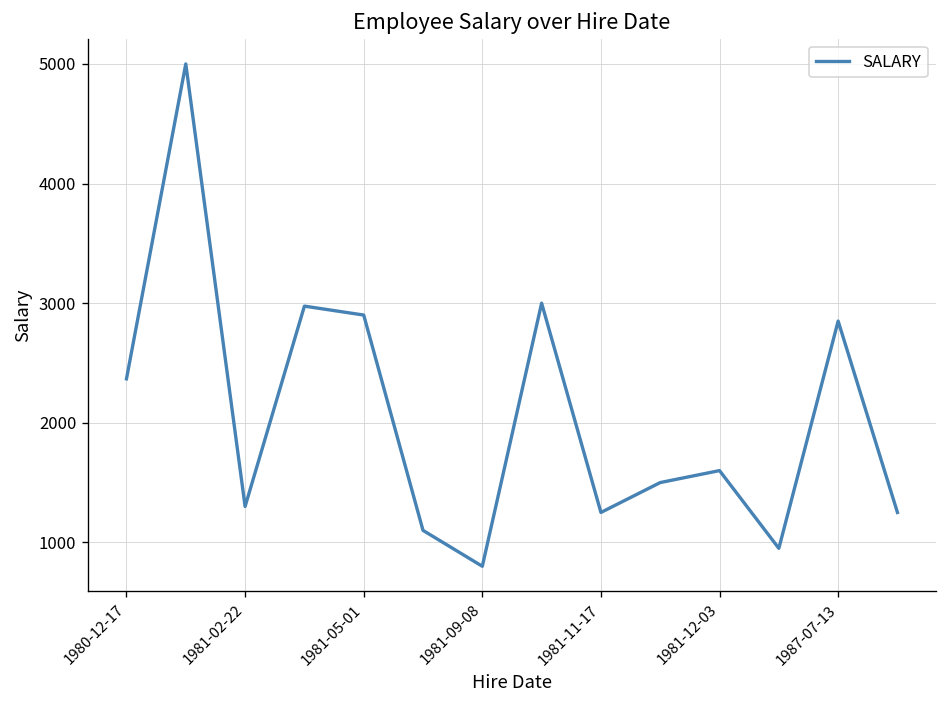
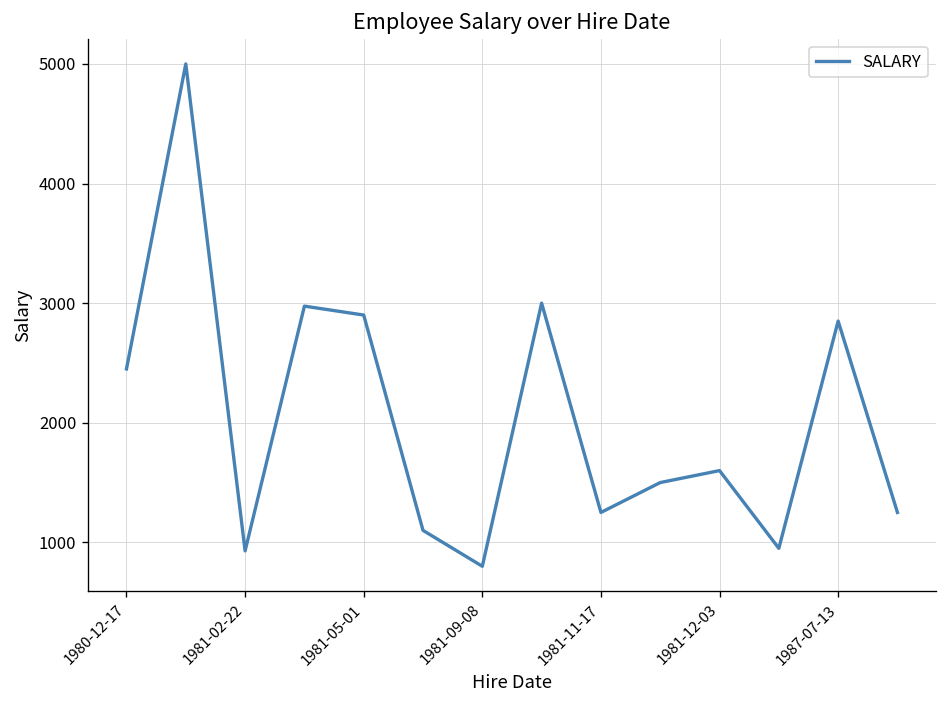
  {
-   "1980-12-17": 2400,
-   "1981-02-22": 1300,
+   "1980-12-17": 2500,
+   "1981-02-22": 900,
    "1981-05-01": 2900,
    "1981-09-08": 800,
    "1981-11-17": 1300
  }
